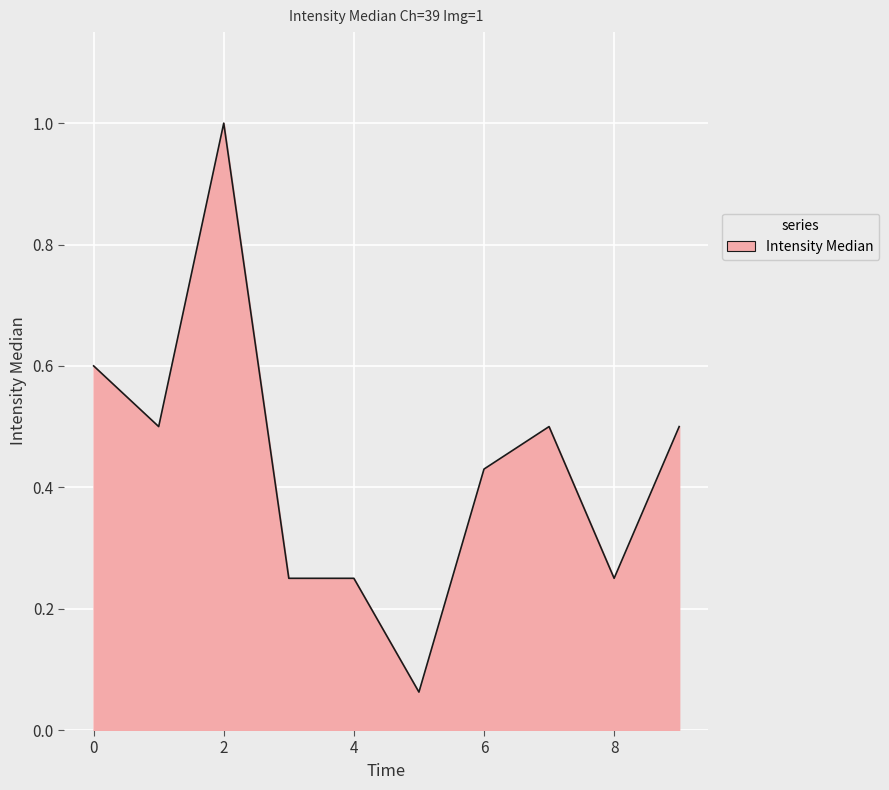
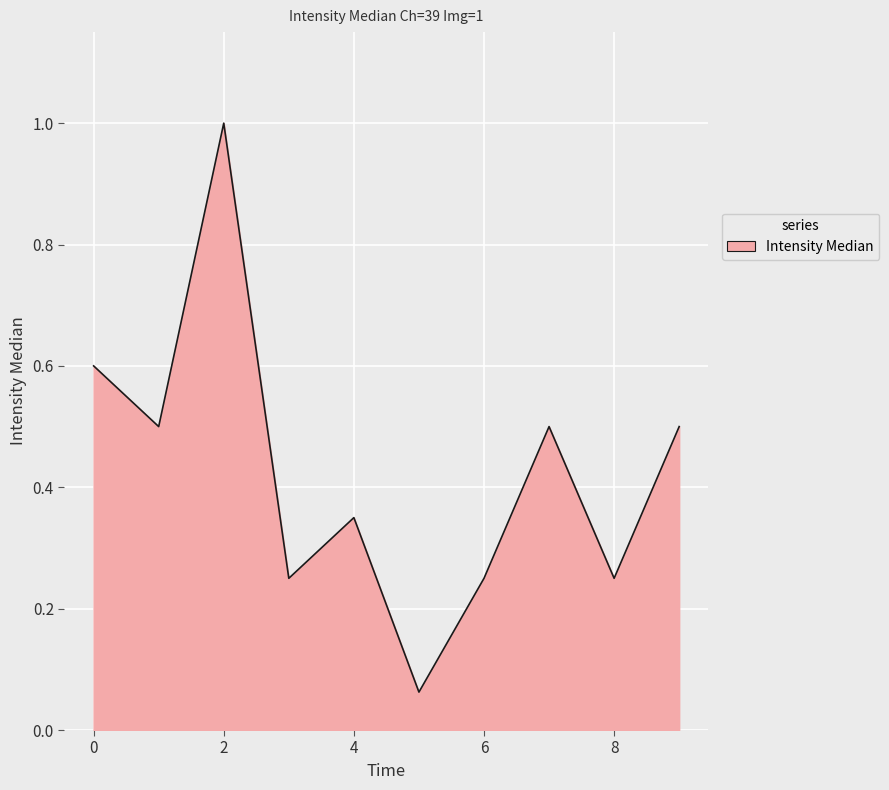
  {
    "0": 0.60,
    "2": 1.00,
-   "4": 0.25,
-   "6": 0.43,
+   "4": 0.35,
+   "6": 0.25,
    "8": 0.25
  }
